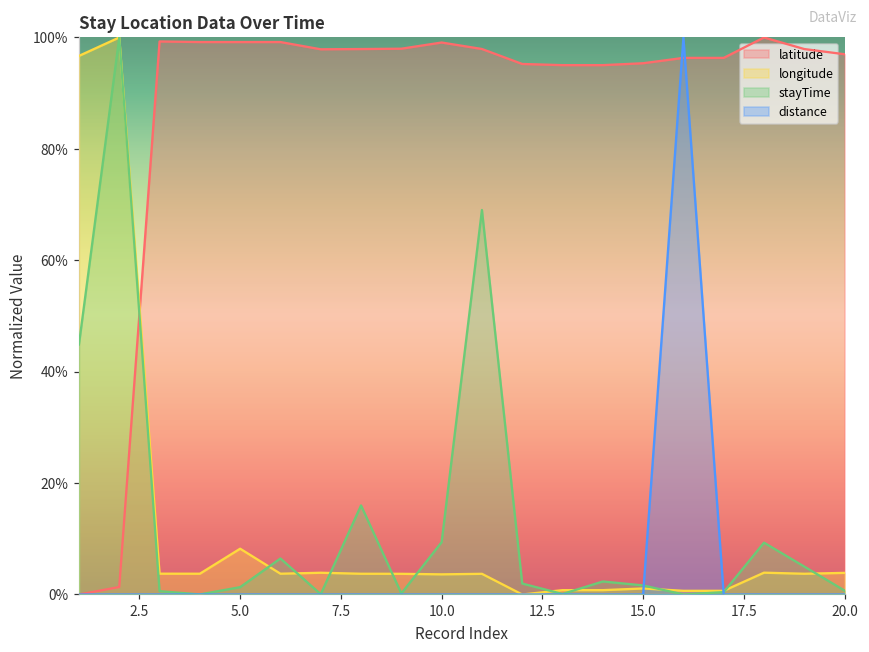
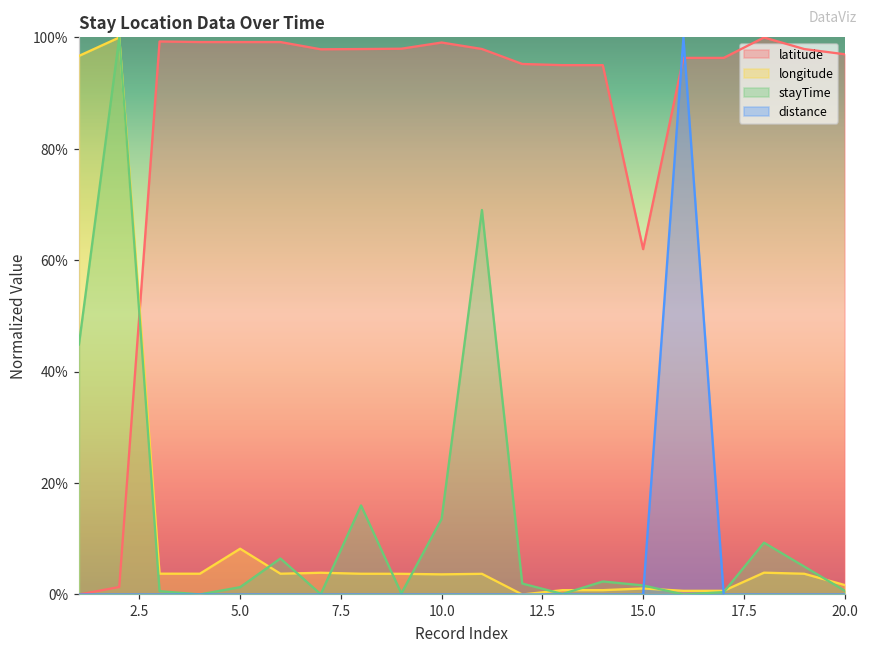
  {
    "latitude": {
      "5.0": "99%",
      "10.0": "99%",
-     "15.0": "95%",
+     "15.0": "62%",
      "20.0": "97%"
    },
    "longitude": {
      "5.0": "8%",
      "10.0": "4%",
      "15.0": "1%",
-     "20.0": "4%"
+     "20.0": "2%"
    },
    "stayTime": {
      "5.0": "1%",
-     "10.0": "9%",
+     "10.0": "14%",
      "15.0": "2%",
      "20.0": "1%"
    },
    "distance": {
      "5.0": "0%",
      "10.0": "0%",
      "15.0": "0%",
      "20.0": "0%"
    }
  }
